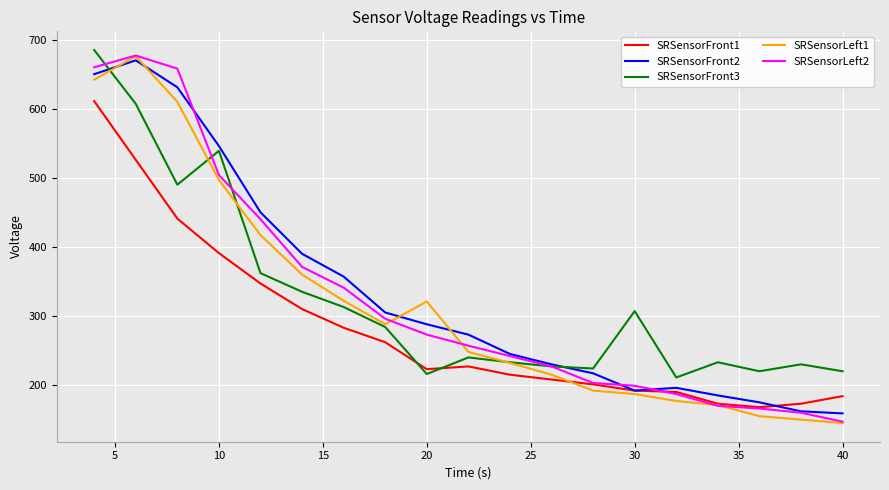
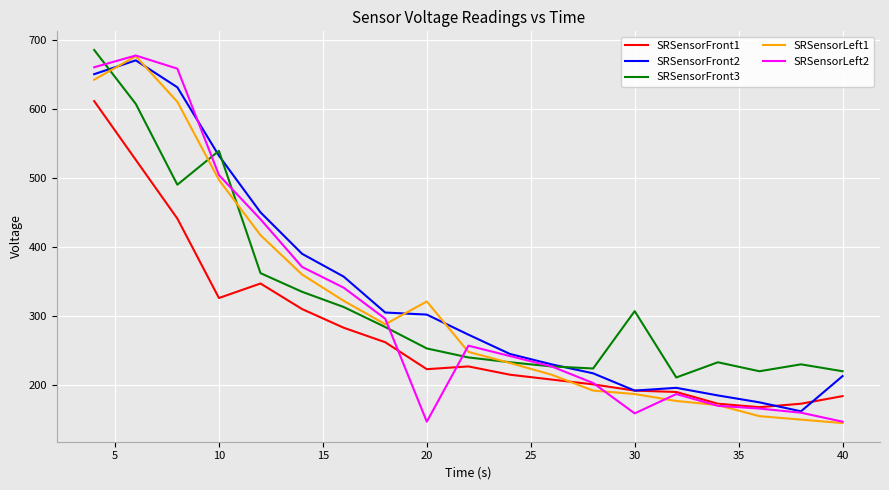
  {
    "SRSensorFront1": {
-     "10": 390,
+     "10": 330,
      "20": 220,
      "40": 180
    },
    "SRSensorFront2": {
-     "10": 550,
-     "20": 290,
-     "40": 160
+     "10": 530,
+     "20": 300,
+     "40": 210
    },
    "SRSensorFront3": {
      "10": 540,
-     "20": 220,
+     "20": 250,
      "30": 310,
      "40": 220
    },
    "SRSensorLeft1": {
      "10": 500,
      "20": 320,
      "30": 190
    },
    "SRSensorLeft2": {
      "10": 500,
-     "20": 270,
-     "30": 200
+     "20": 150,
+     "30": 160
    }
  }
